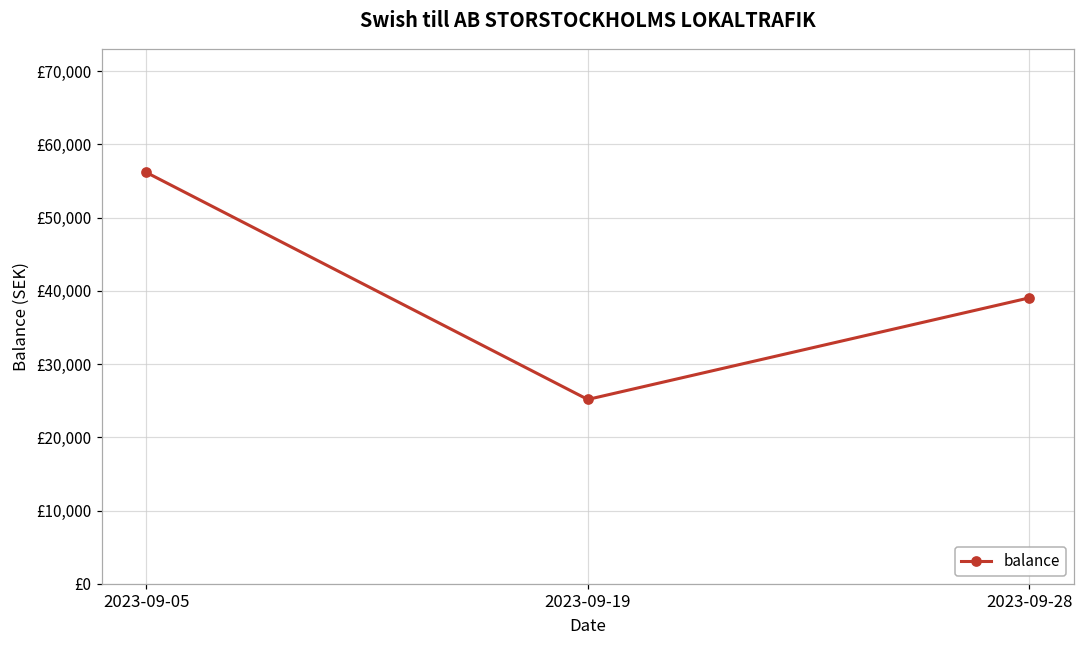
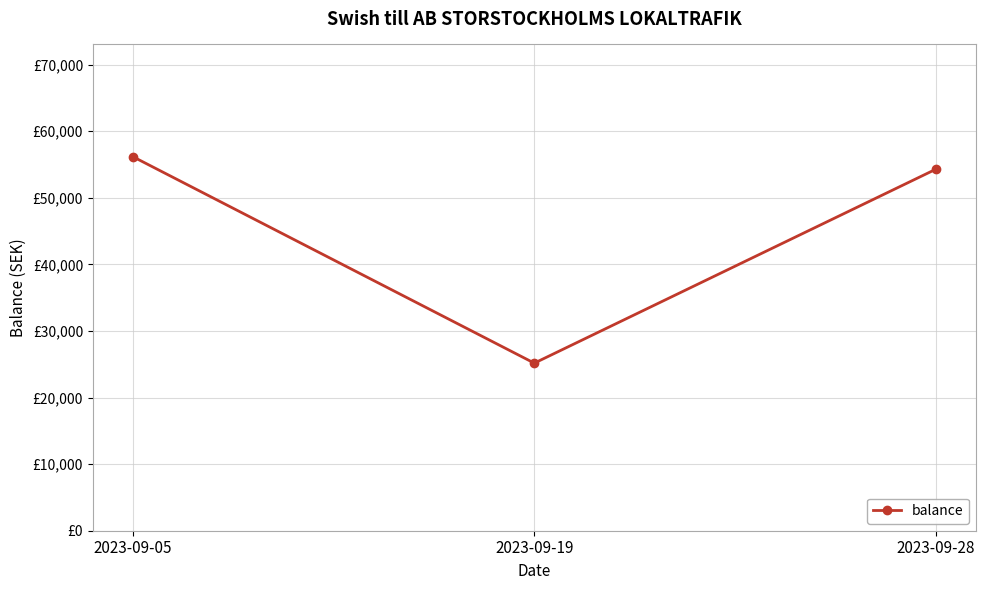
  {
    "2023-09-05": "£56,000",
    "2023-09-19": "£25,000",
-   "2023-09-28": "£39,000"
+   "2023-09-28": "£54,000"
  }
